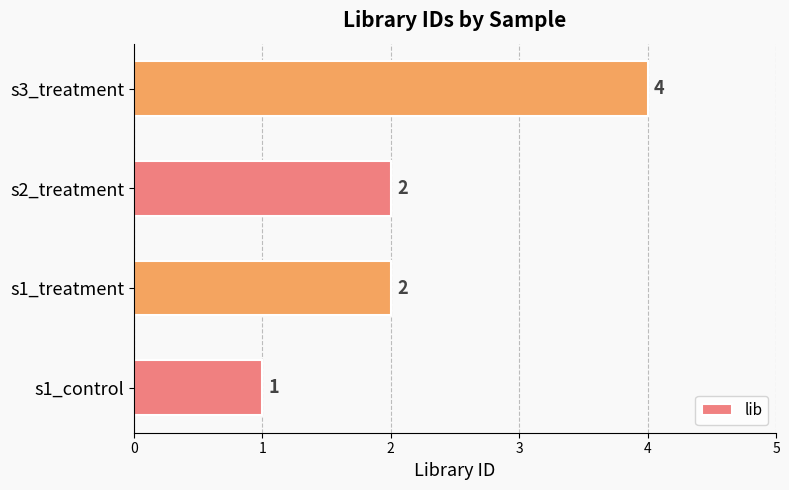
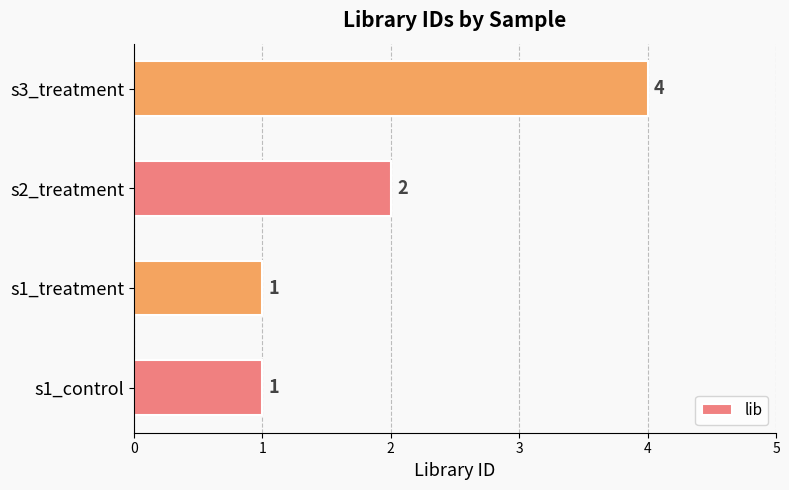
  {
    "s3_treatment": 4,
    "s2_treatment": 2,
-   "s1_treatment": 2,
+   "s1_treatment": 1,
    "s1_control": 1
  }
